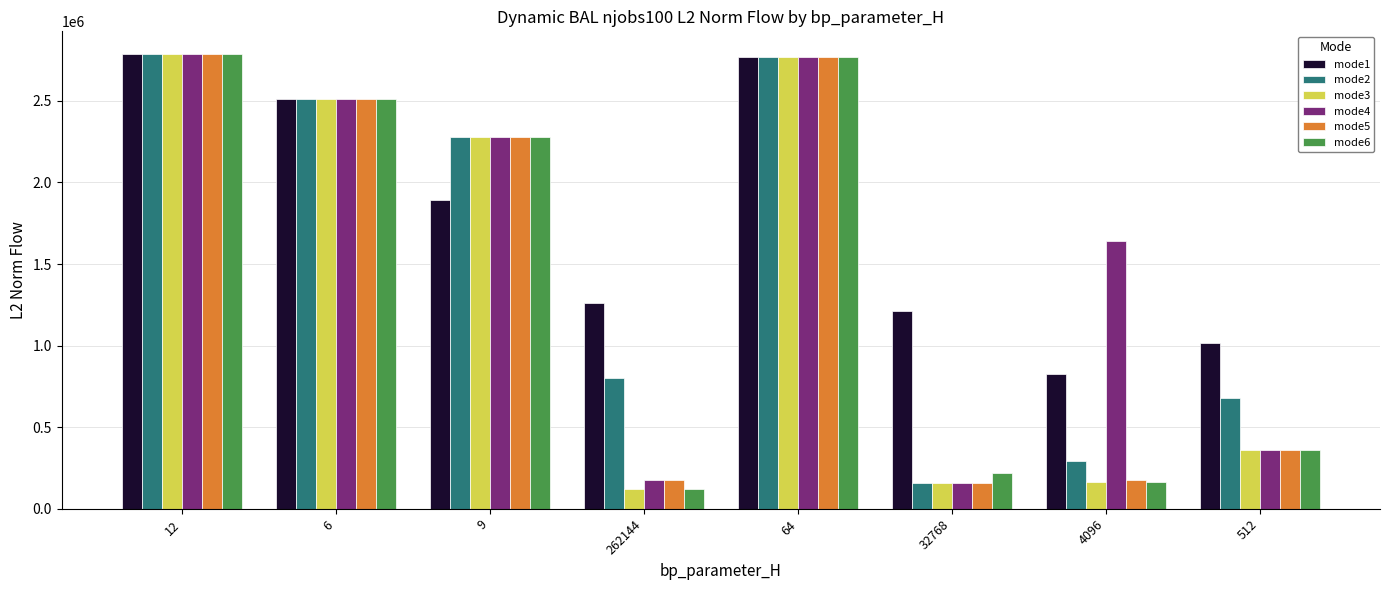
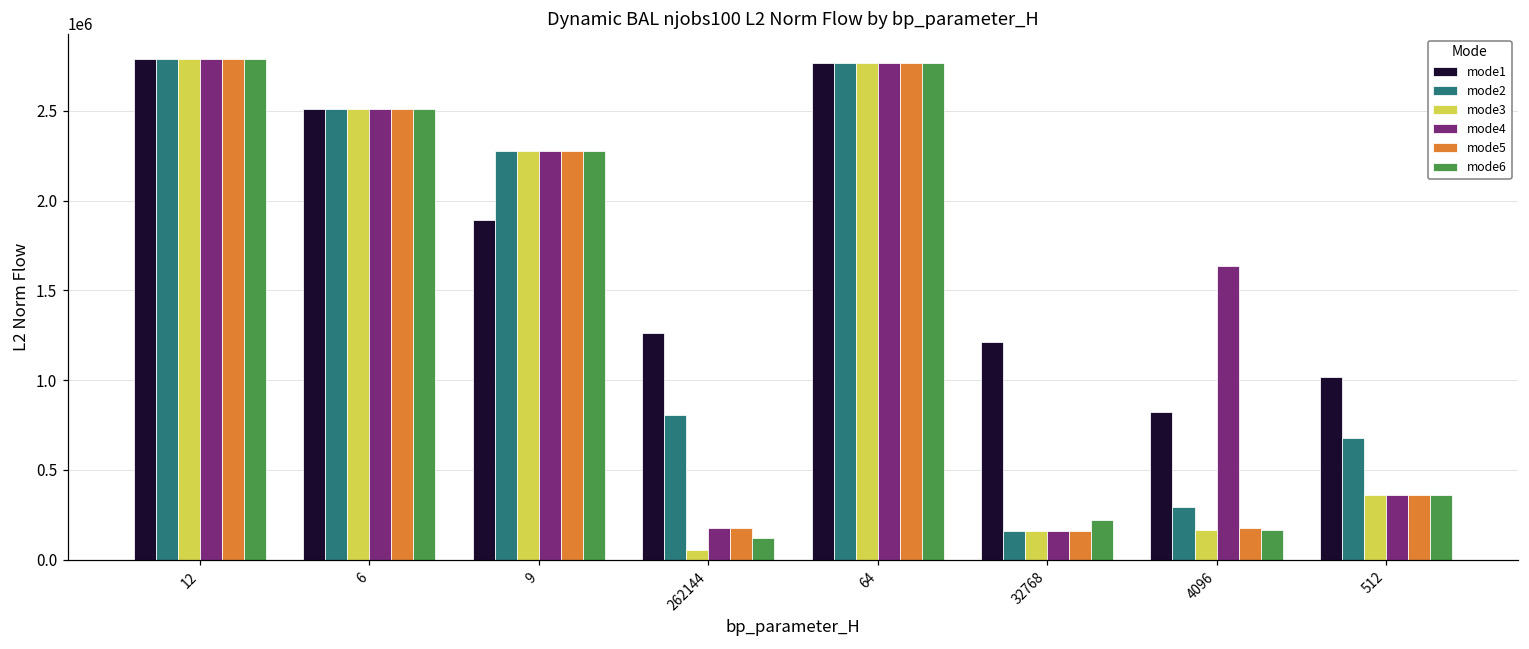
  {
    "mode1": {
      "12": 2790000,
      "6": 2510000,
      "9": 1890000,
      "262144": 1260000,
      "64": 2770000,
      "32768": 1210000,
      "4096": 820000,
      "512": 1020000
    },
    "mode2": {
      "12": 2790000,
      "6": 2510000,
      "9": 2280000,
      "262144": 800000,
      "64": 2770000,
      "32768": 160000,
      "4096": 290000,
      "512": 680000
    },
    "mode3": {
      "12": 2790000,
      "6": 2510000,
      "9": 2280000,
-     "262144": 120000,
+     "262144": 50000,
      "64": 2770000,
      "32768": 160000,
      "4096": 170000,
      "512": 360000
    },
    "mode4": {
      "12": 2790000,
      "6": 2510000,
      "9": 2280000,
      "262144": 170000,
      "64": 2770000,
      "32768": 160000,
      "4096": 1640000,
      "512": 360000
    },
    "mode5": {
      "12": 2790000,
      "6": 2510000,
      "9": 2280000,
      "262144": 170000,
      "64": 2770000,
      "32768": 160000,
      "4096": 180000,
      "512": 360000
    },
    "mode6": {
      "12": 2790000,
      "6": 2510000,
      "9": 2280000,
      "262144": 120000,
      "64": 2770000,
      "32768": 220000,
      "4096": 170000,
      "512": 360000
    }
  }
